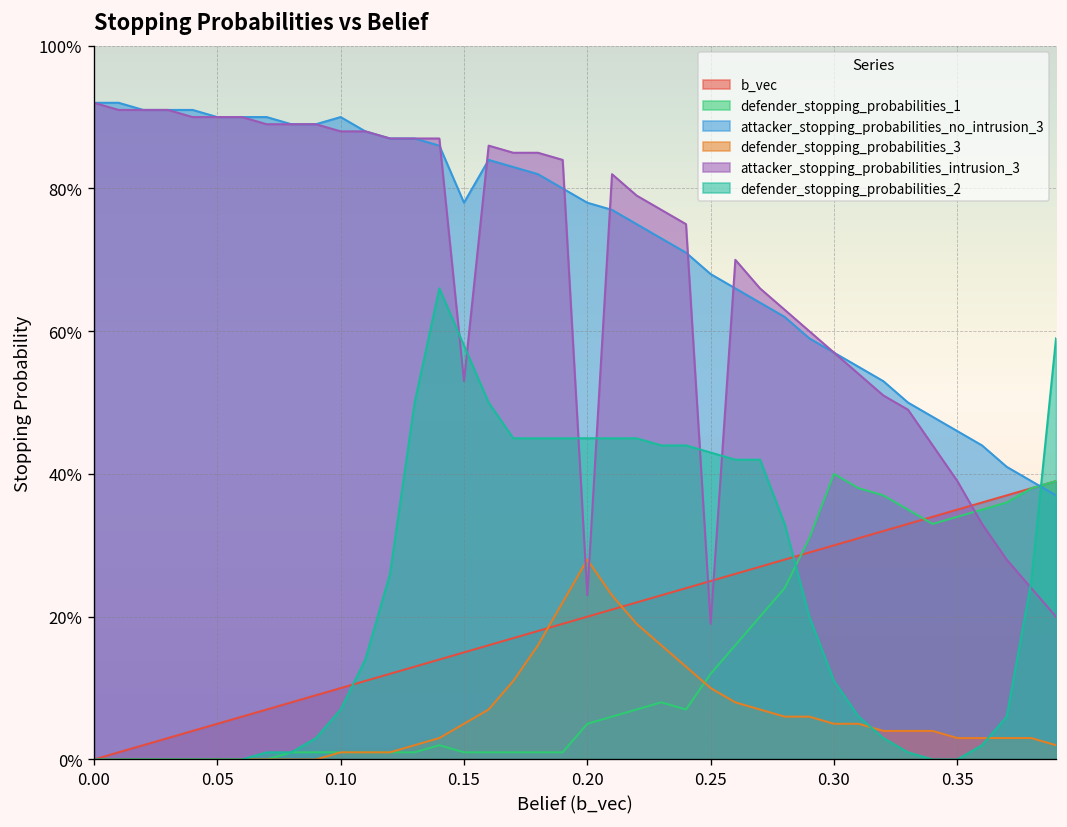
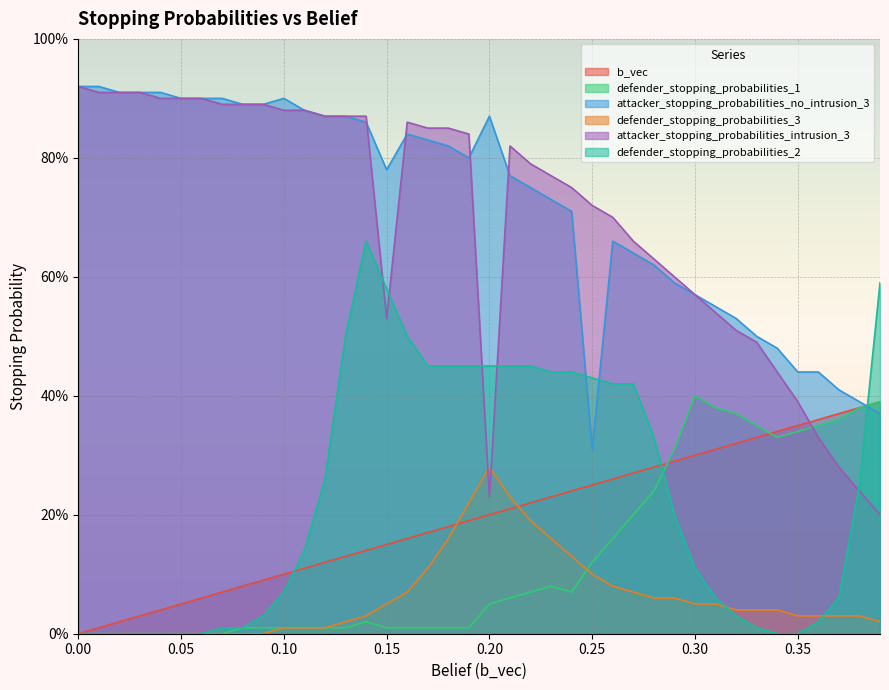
  {
    "attacker_stopping_probabilities_no_intrusion_3": {
      "0.10": "90%",
      "0.15": "78%",
-     "0.20": "78%",
-     "0.25": "68%",
-     "0.35": "46%"
+     "0.20": "87%",
+     "0.25": "31%",
+     "0.35": "44%"
    },
    "attacker_stopping_probabilities_intrusion_3": {
      "0.10": "88%",
      "0.15": "53%",
      "0.20": "23%",
-     "0.25": "19%",
+     "0.25": "72%",
      "0.35": "39%"
    }
  }
